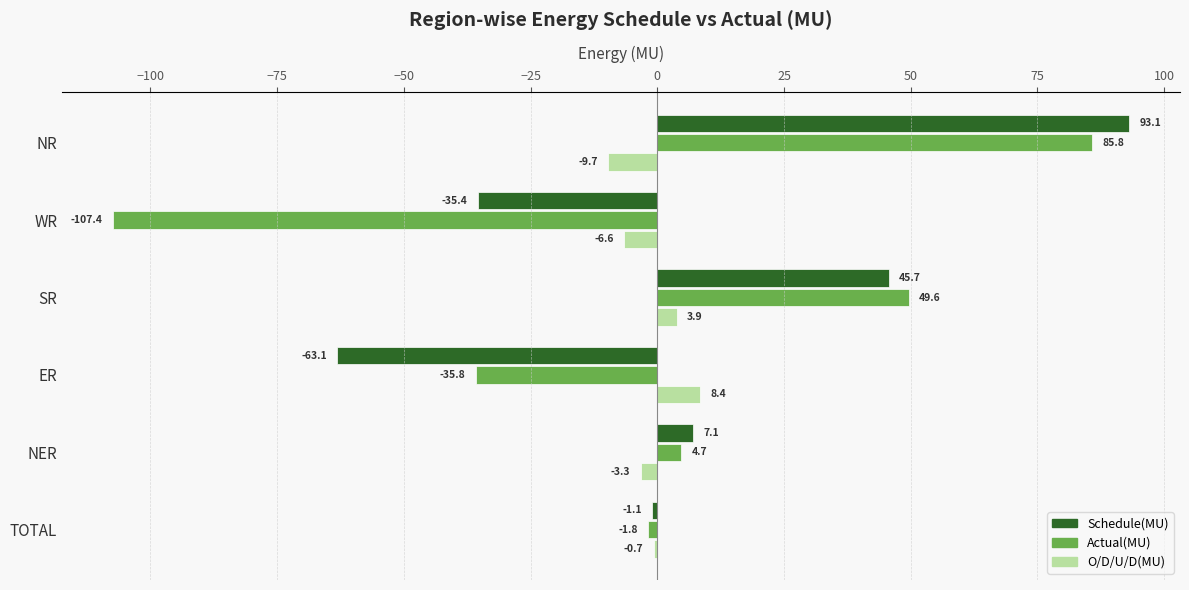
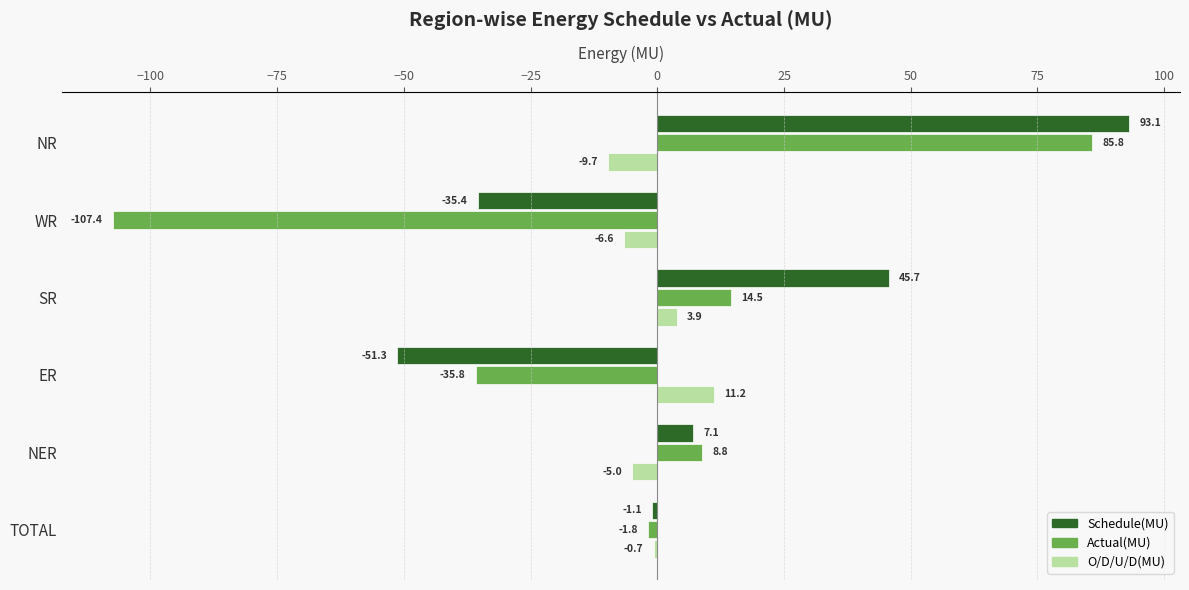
  {
    "Schedule(MU)": {
      "NR": 93.1,
      "WR": -35.4,
      "SR": 45.7,
-     "ER": -63.1,
+     "ER": -51.3,
      "NER": 7.1,
      "TOTAL": -1.1
    },
    "Actual(MU)": {
      "NR": 85.8,
      "WR": -107.4,
-     "SR": 49.6,
+     "SR": 14.5,
      "ER": -35.8,
-     "NER": 4.7,
+     "NER": 8.8,
      "TOTAL": -1.8
    },
    "O/D/U/D(MU)": {
      "NR": -9.7,
      "WR": -6.6,
      "SR": 3.9,
-     "ER": 8.4,
-     "NER": -3.3,
+     "ER": 11.2,
+     "NER": -5.0,
      "TOTAL": -0.7
    }
  }
